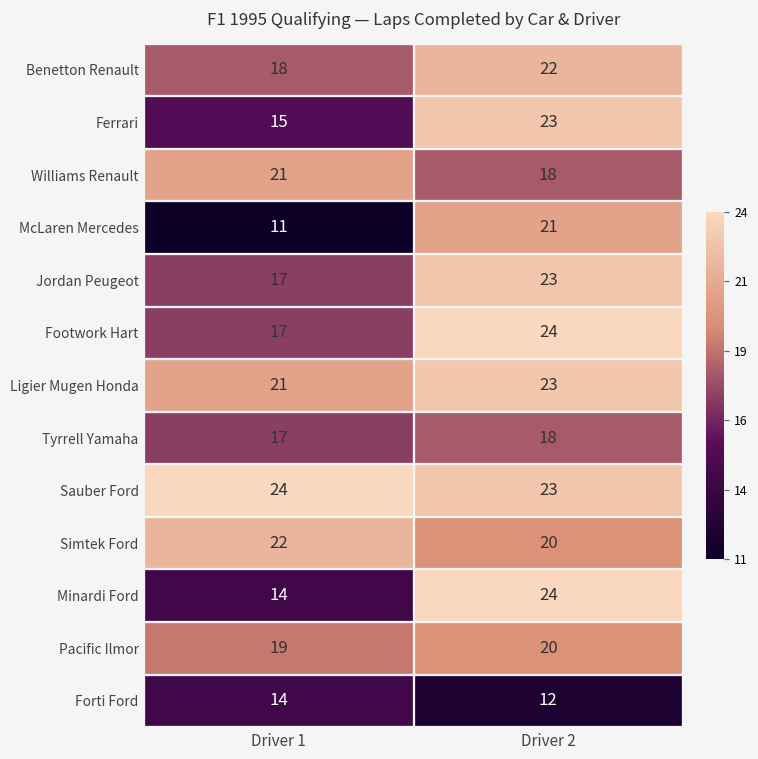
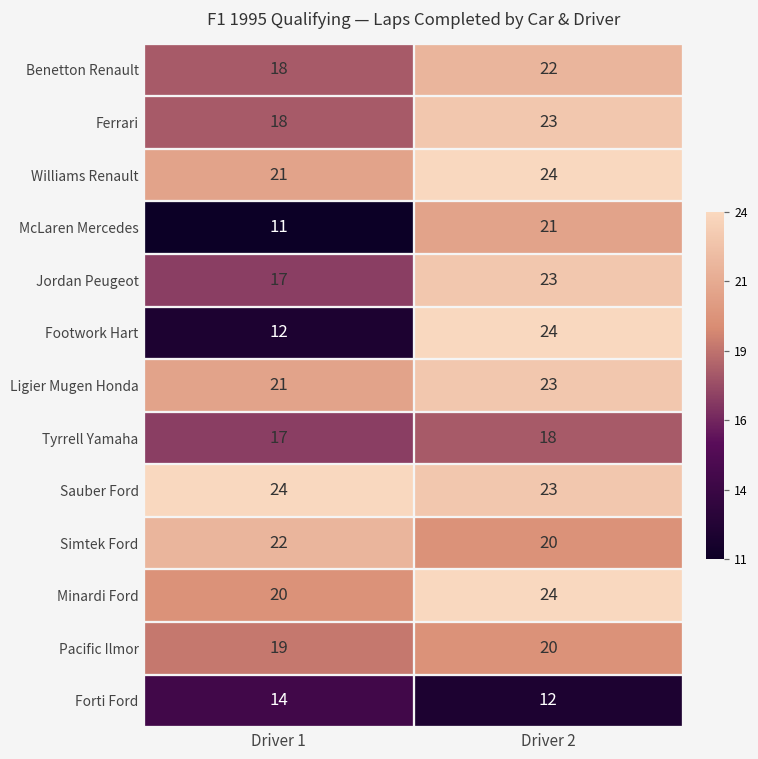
  {
    "Benetton Renault": {
      "Driver 1": 18,
      "Driver 2": 22
    },
    "Ferrari": {
-     "Driver 1": 15,
+     "Driver 1": 18,
      "Driver 2": 23
    },
    "Williams Renault": {
      "Driver 1": 21,
-     "Driver 2": 18
+     "Driver 2": 24
    },
    "McLaren Mercedes": {
      "Driver 1": 11,
      "Driver 2": 21
    },
    "Jordan Peugeot": {
      "Driver 1": 17,
      "Driver 2": 23
    },
    "Footwork Hart": {
-     "Driver 1": 17,
+     "Driver 1": 12,
      "Driver 2": 24
    },
    "Ligier Mugen Honda": {
      "Driver 1": 21,
      "Driver 2": 23
    },
    "Tyrrell Yamaha": {
      "Driver 1": 17,
      "Driver 2": 18
    },
    "Sauber Ford": {
      "Driver 1": 24,
      "Driver 2": 23
    },
    "Simtek Ford": {
      "Driver 1": 22,
      "Driver 2": 20
    },
    "Minardi Ford": {
-     "Driver 1": 14,
+     "Driver 1": 20,
      "Driver 2": 24
    },
    "Pacific Ilmor": {
      "Driver 1": 19,
      "Driver 2": 20
    },
    "Forti Ford": {
      "Driver 1": 14,
      "Driver 2": 12
    }
  }
